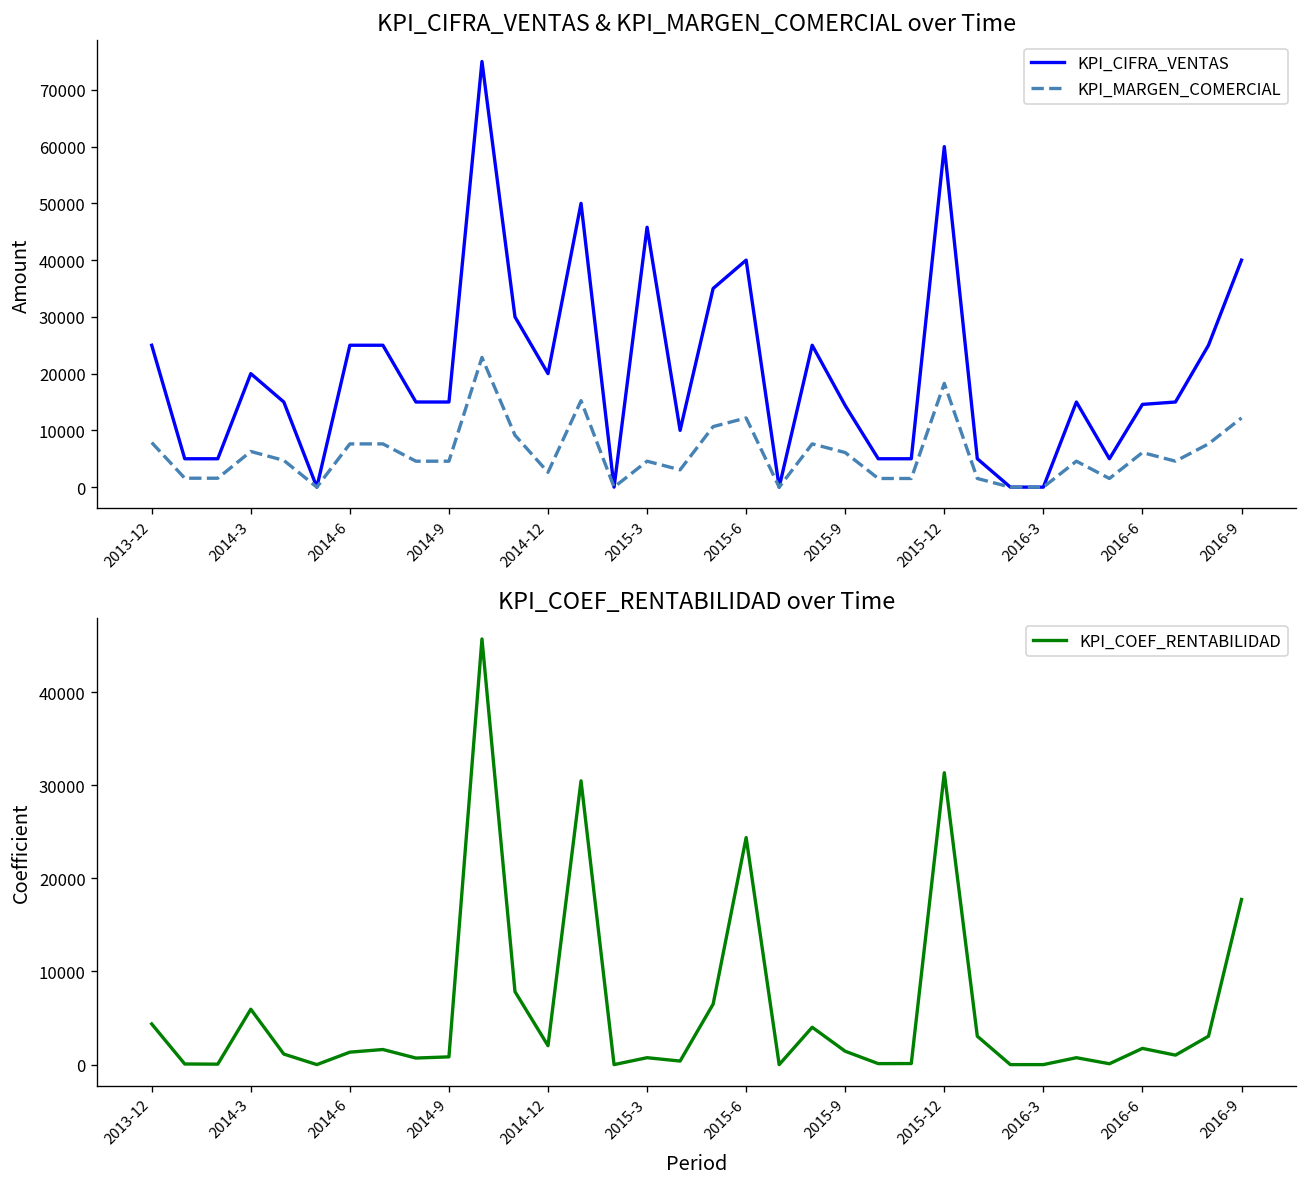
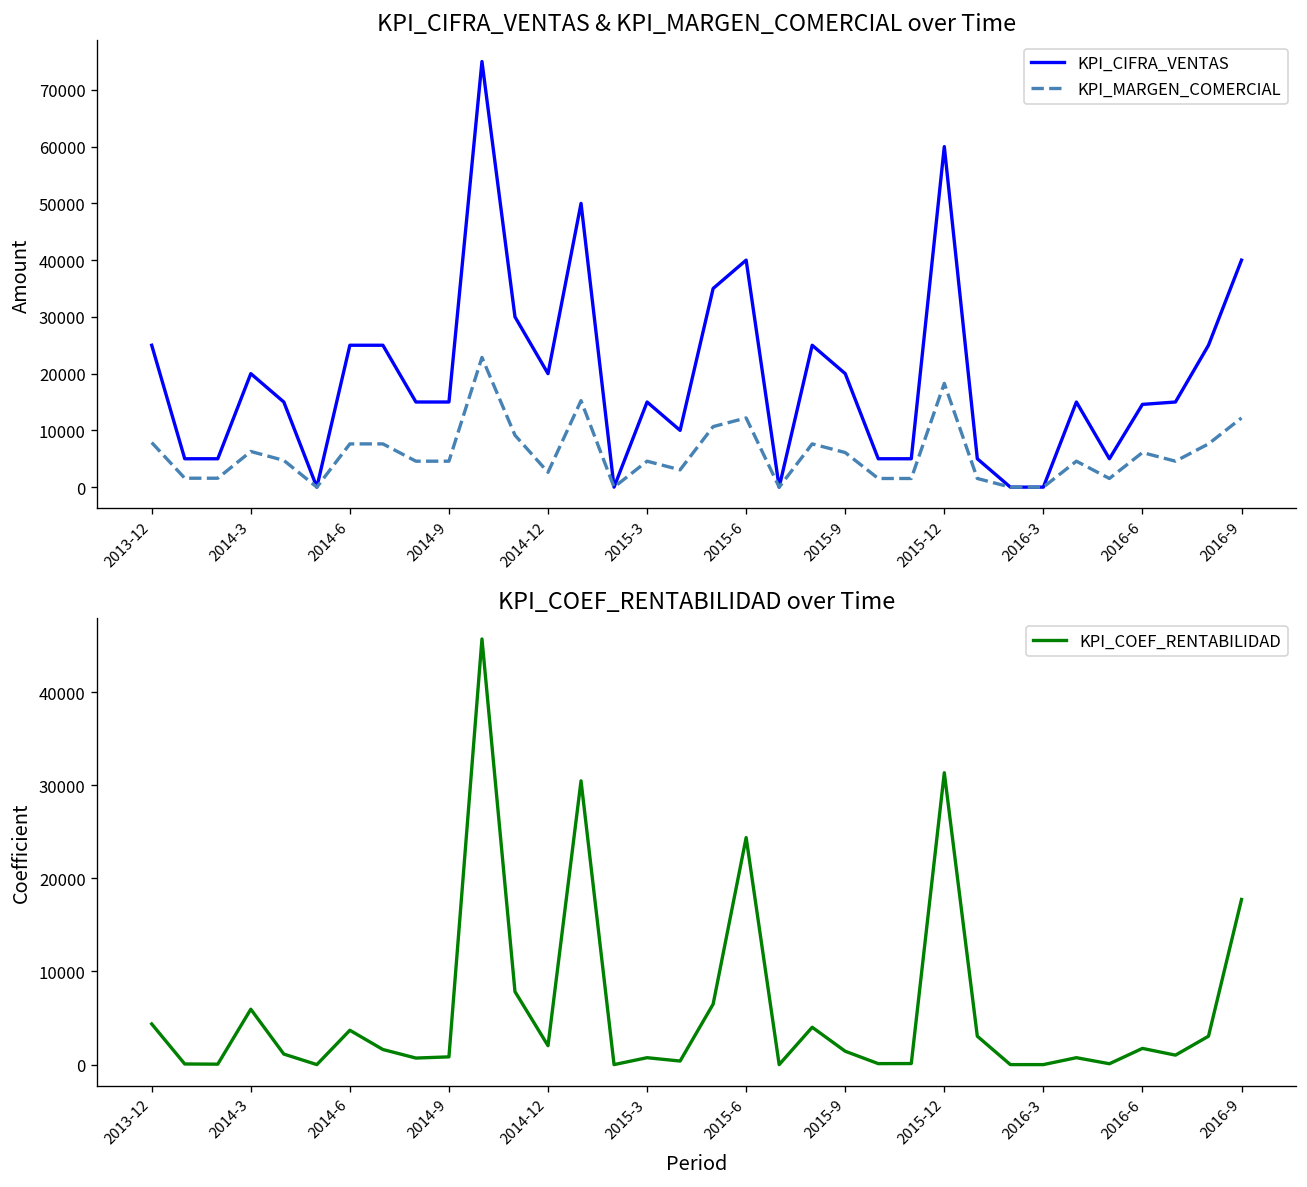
  {
    "KPI_CIFRA_VENTAS & KPI_MARGEN_COMERCIAL over Time": {
      "KPI_CIFRA_VENTAS": {
        "2013-12": 25000,
        "2014-3": 20000,
        "2014-6": 25000,
        "2014-9": 15000,
        "2014-12": 20000,
-       "2015-3": 46000,
+       "2015-3": 15000,
        "2015-6": 40000,
-       "2015-9": 14000,
+       "2015-9": 20000,
        "2015-12": 60000,
        "2016-6": 15000,
        "2016-9": 40000
      },
      "KPI_MARGEN_COMERCIAL": {
        "2013-12": 8000,
        "2014-3": 6000,
        "2014-6": 8000,
        "2014-9": 5000,
        "2014-12": 3000,
        "2015-3": 5000,
        "2015-6": 12000,
        "2015-9": 6000,
        "2015-12": 18000,
        "2016-6": 6000,
        "2016-9": 12000
      }
    },
    "KPI_COEF_RENTABILIDAD over Time": {
      "2013-12": 4000,
      "2014-3": 6000,
-     "2014-6": 1000,
+     "2014-6": 4000,
      "2014-9": 1000,
      "2014-12": 2000,
      "2015-3": 1000,
      "2015-6": 24000,
      "2015-9": 1000,
      "2015-12": 31000,
      "2016-3": 0,
      "2016-6": 2000,
      "2016-9": 18000
    }
  }
